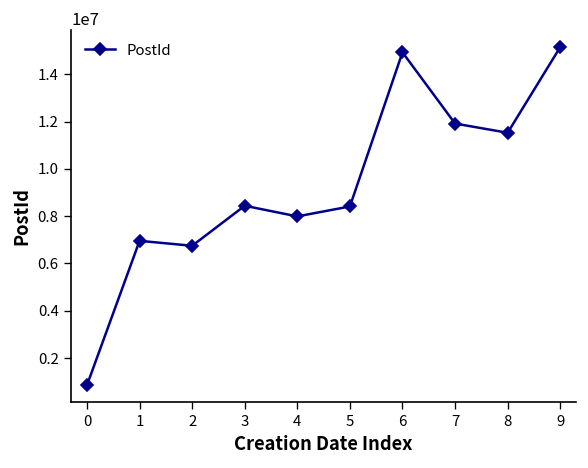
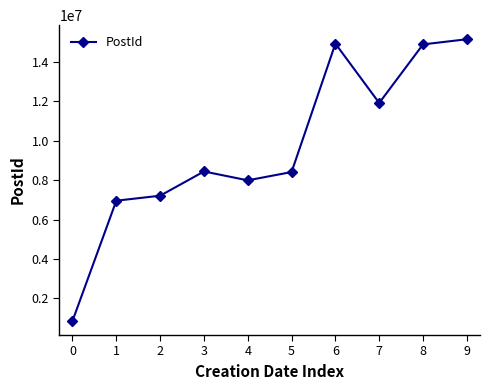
  {
    "0": 900000,
    "1": 7000000,
-   "2": 6700000,
+   "2": 7200000,
    "3": 8400000,
    "4": 8000000,
    "5": 8400000,
    "6": 14900000,
    "7": 11900000,
-   "8": 11500000,
+   "8": 14900000,
    "9": 15200000
  }
